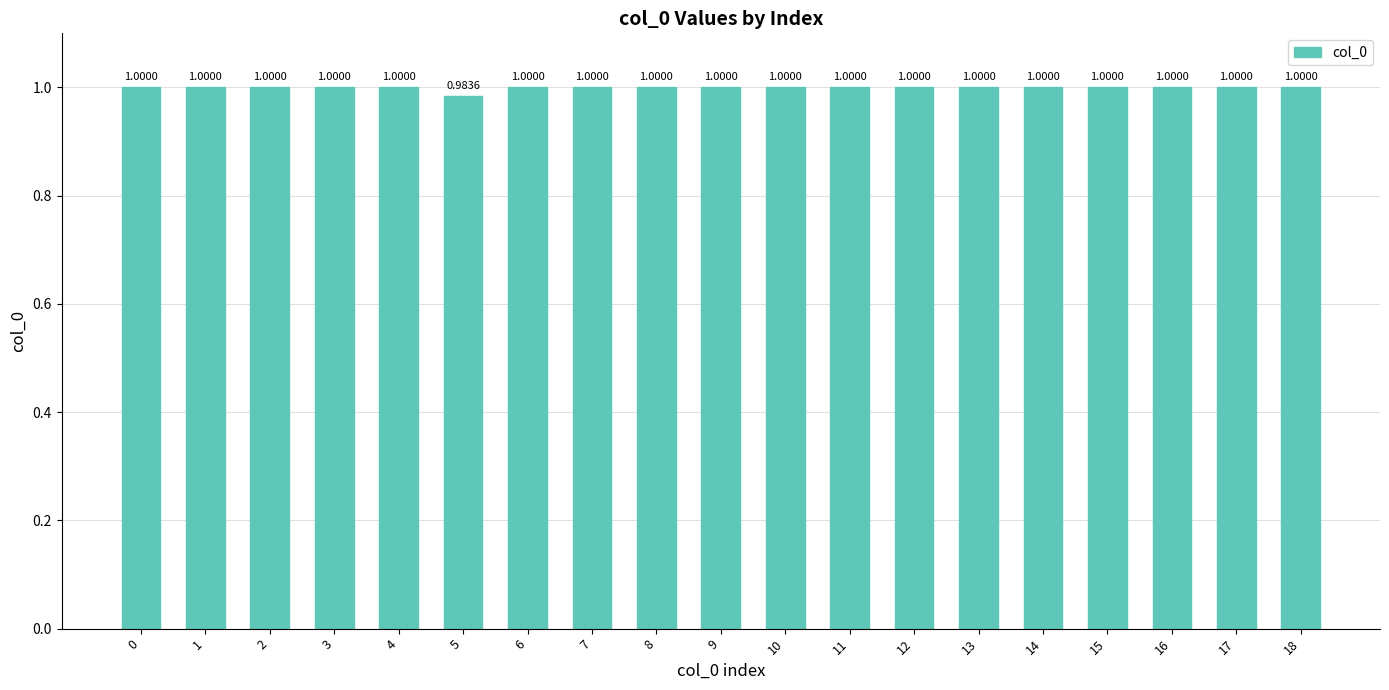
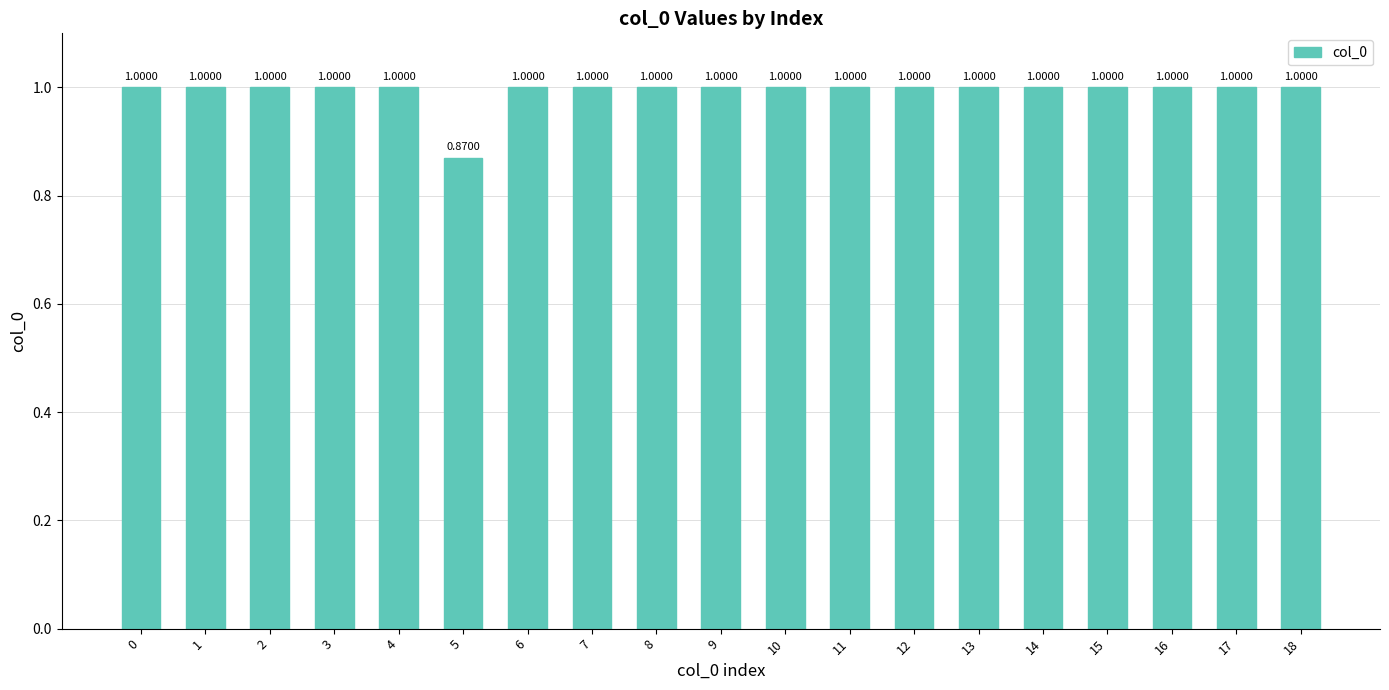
  {
    "0": 1.0000,
    "1": 1.0000,
    "2": 1.0000,
    "3": 1.0000,
    "4": 1.0000,
-   "5": 0.9836,
+   "5": 0.8700,
    "6": 1.0000,
    "7": 1.0000,
    "8": 1.0000,
    "9": 1.0000,
    "10": 1.0000,
    "11": 1.0000,
    "12": 1.0000,
    "13": 1.0000,
    "14": 1.0000,
    "15": 1.0000,
    "16": 1.0000,
    "17": 1.0000,
    "18": 1.0000
  }
